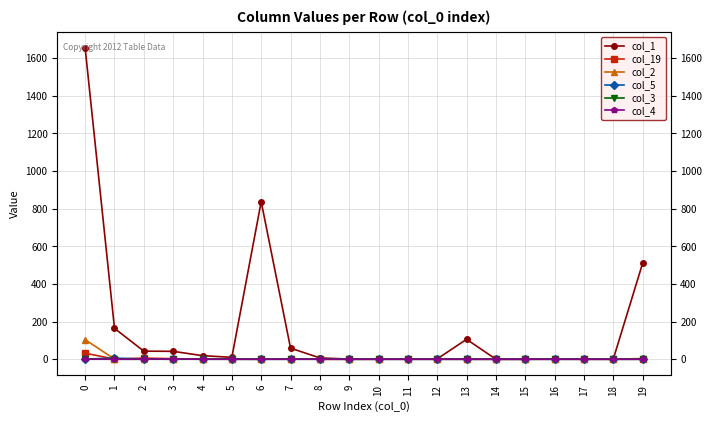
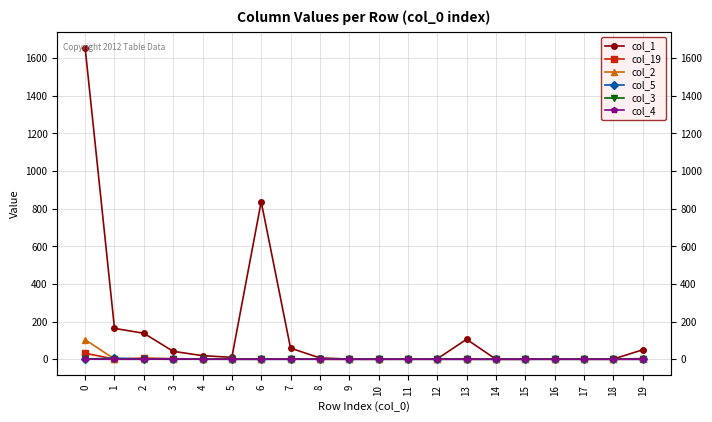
  {
    "col_1": {
      "1": 160,
-     "2": 40,
+     "2": 140,
      "3": 40,
      "4": 20,
      "6": 840,
      "7": 60,
      "13": 110,
-     "19": 510
+     "19": 50
    },
    "col_19": {
      "0": 30
    },
    "col_2": {
      "0": 100
    }
  }
